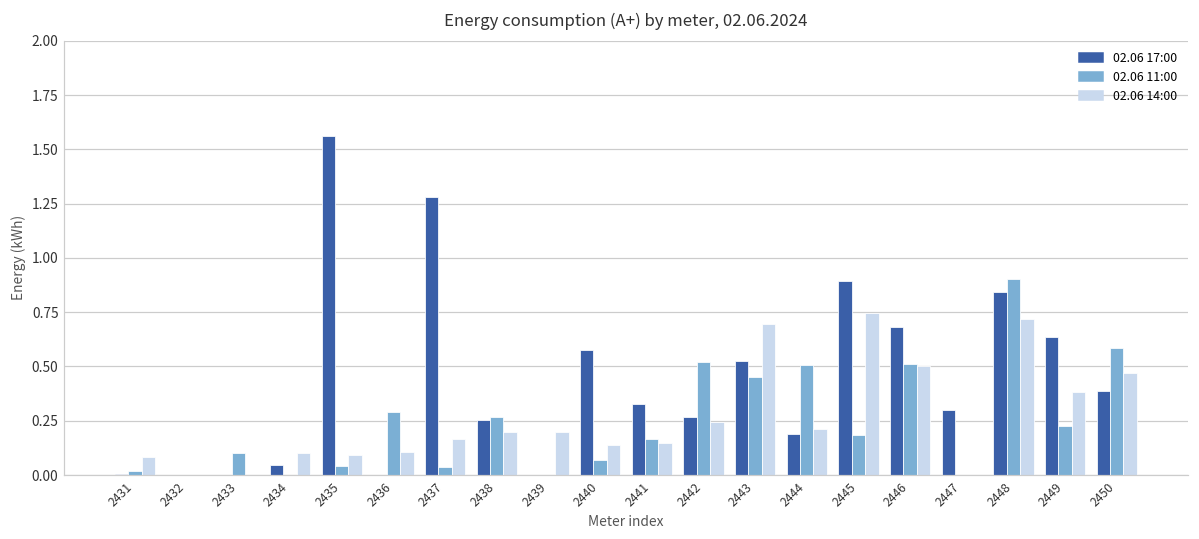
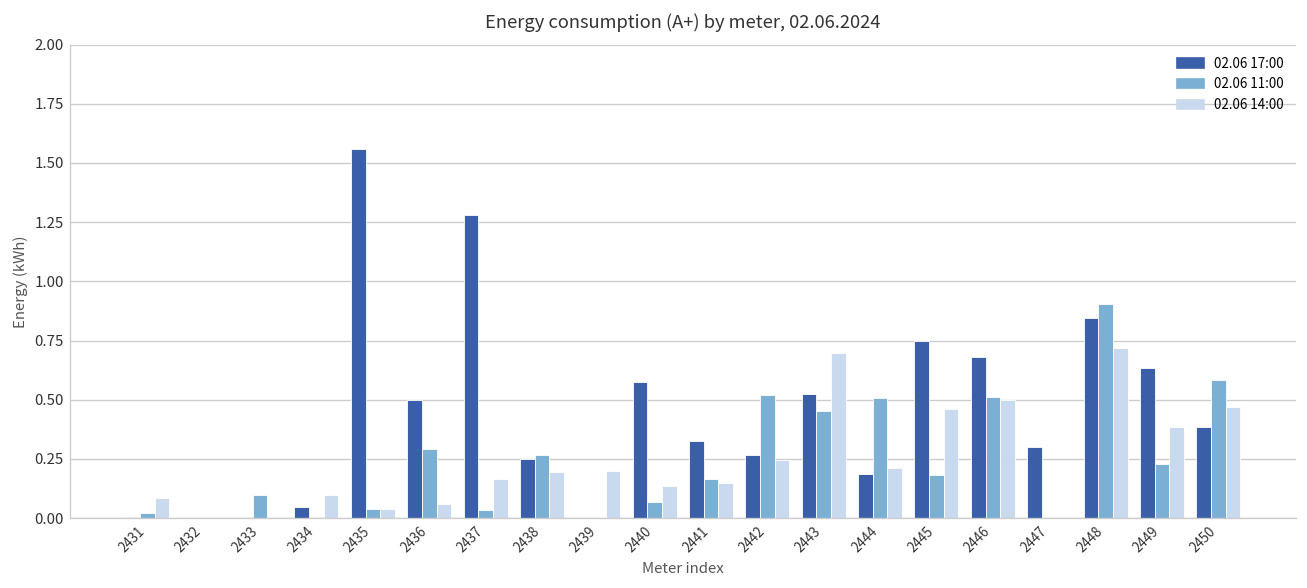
  {
    "02.06 17:00": {
      "2432": 0.00,
      "2433": 0.00,
      "2434": 0.05,
      "2435": 1.56,
-     "2436": 0.0,
+     "2436": 0.5,
      "2437": 1.28,
      "2438": 0.25,
      "2439": 0.00,
      "2440": 0.58,
      "2441": 0.33,
      "2442": 0.27,
      "2443": 0.52,
      "2444": 0.19,
-     "2445": 0.89,
+     "2445": 0.75,
      "2446": 0.68,
      "2447": 0.30,
      "2448": 0.84,
      "2449": 0.64,
      "2450": 0.39
    },
    "02.06 11:00": {
      "2431": 0.02,
      "2432": 0.00,
      "2433": 0.10,
      "2434": 0.00,
      "2435": 0.04,
      "2436": 0.29,
      "2437": 0.04,
      "2438": 0.27,
      "2439": 0.00,
      "2440": 0.07,
      "2441": 0.16,
      "2442": 0.52,
      "2443": 0.45,
      "2444": 0.51,
      "2445": 0.18,
      "2446": 0.51,
      "2447": 0.00,
      "2448": 0.90,
      "2449": 0.23,
      "2450": 0.58
    },
    "02.06 14:00": {
      "2431": 0.08,
      "2432": 0.00,
      "2433": 0.00,
      "2434": 0.10,
-     "2435": 0.09,
-     "2436": 0.11,
+     "2435": 0.04,
+     "2436": 0.06,
      "2437": 0.16,
      "2438": 0.20,
      "2439": 0.20,
      "2440": 0.14,
      "2441": 0.15,
      "2442": 0.24,
      "2443": 0.70,
      "2444": 0.21,
-     "2445": 0.75,
+     "2445": 0.46,
      "2446": 0.50,
      "2447": 0.00,
      "2448": 0.72,
      "2449": 0.38,
      "2450": 0.47
    }
  }
